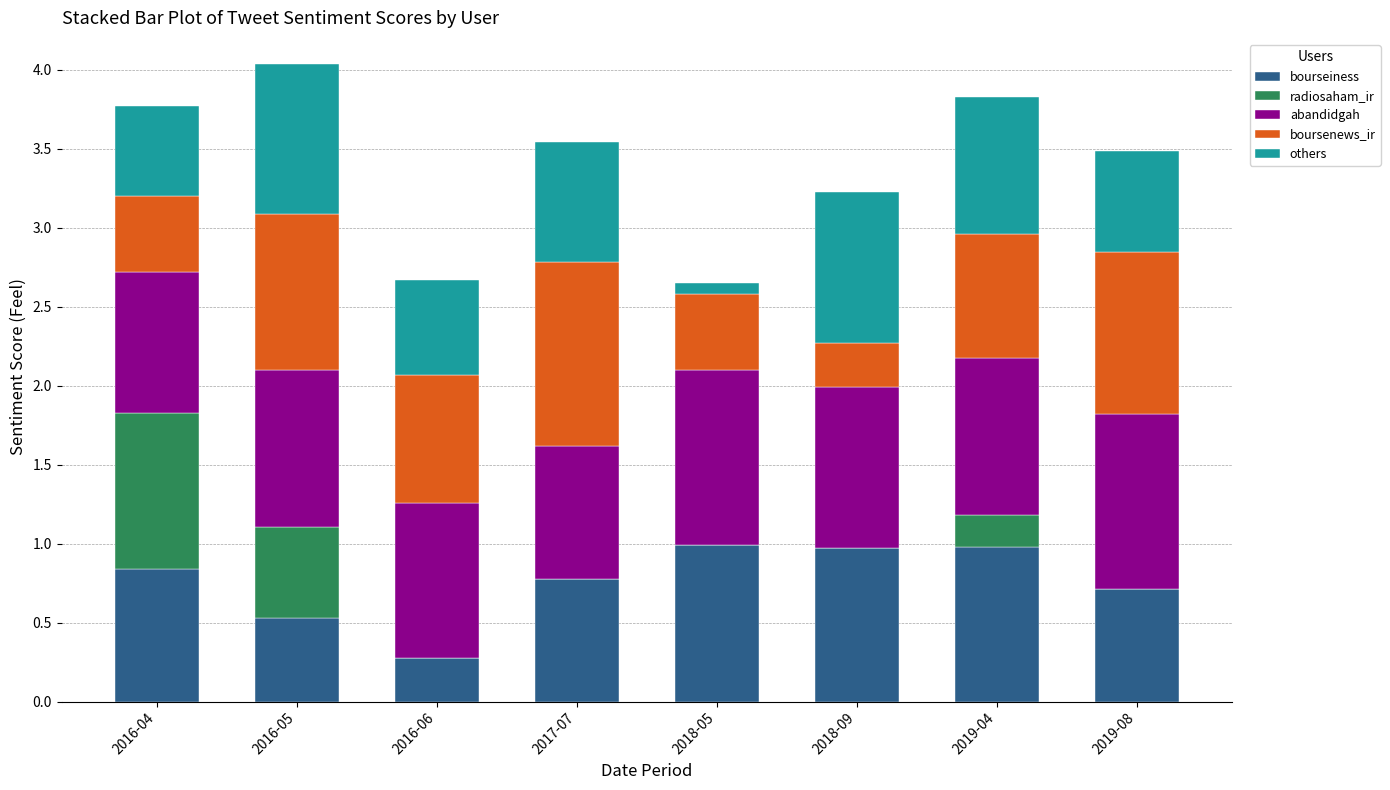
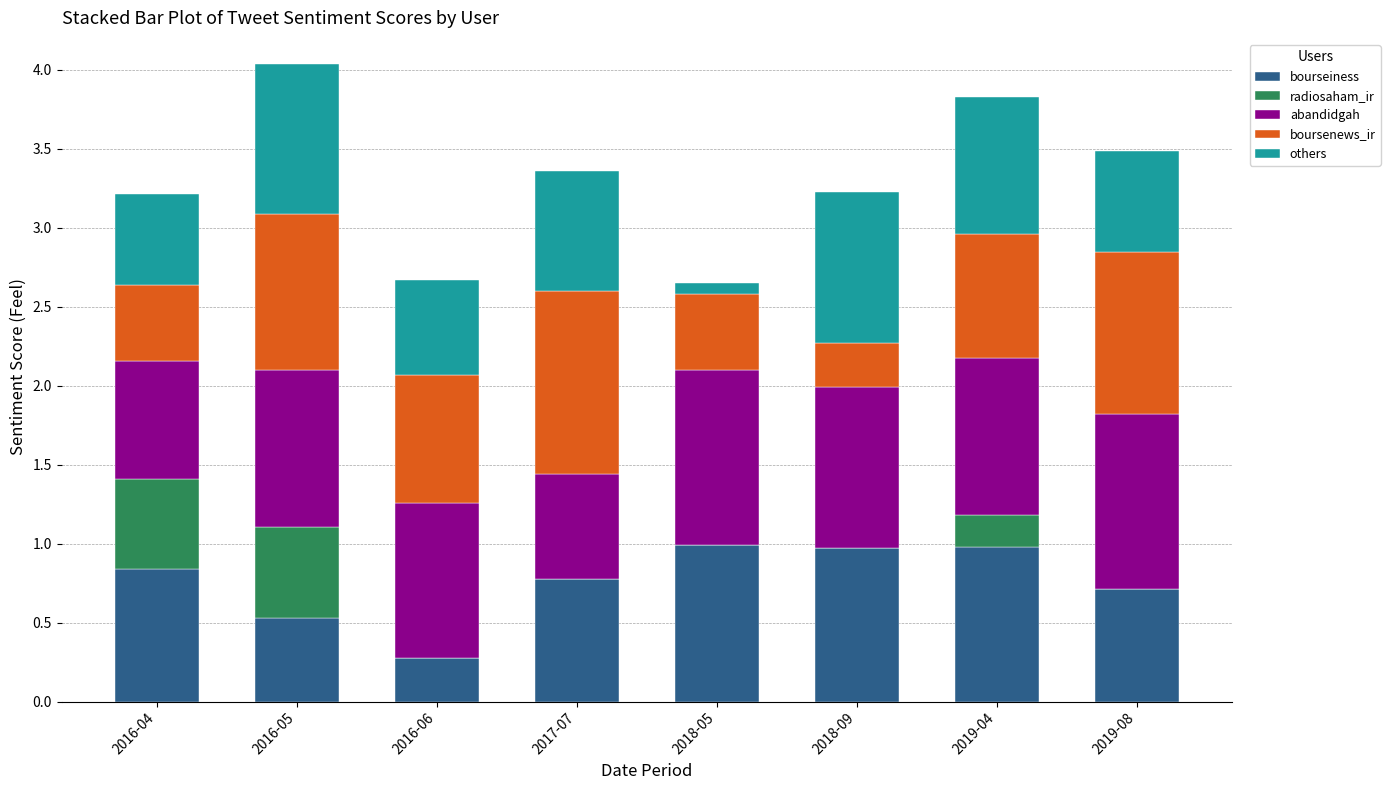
  {
    "bourseiness": {
      "2016-04": 0.84,
      "2016-05": 0.53,
      "2016-06": 0.28,
      "2017-07": 0.78,
      "2018-05": 0.99,
      "2018-09": 0.97,
      "2019-04": 0.98,
      "2019-08": 0.71
    },
    "radiosaham_ir": {
-     "2016-04": 0.99,
+     "2016-04": 0.57,
      "2016-05": 0.58,
      "2016-06": 0.00,
      "2017-07": 0.00,
      "2018-05": 0.00,
      "2018-09": 0.00,
      "2019-04": 0.20,
      "2019-08": 0.00
    },
    "abandidgah": {
-     "2016-04": 0.89,
+     "2016-04": 0.75,
      "2016-05": 0.99,
      "2016-06": 0.98,
-     "2017-07": 0.84,
+     "2017-07": 0.66,
      "2018-05": 1.11,
      "2018-09": 1.02,
      "2019-04": 1.00,
      "2019-08": 1.11
    },
    "boursenews_ir": {
      "2016-04": 0.48,
      "2016-05": 0.99,
      "2016-06": 0.81,
      "2017-07": 1.16,
      "2018-05": 0.48,
      "2018-09": 0.28,
      "2019-04": 0.79,
      "2019-08": 1.02
    },
    "others": {
      "2016-04": 0.57,
      "2016-05": 0.95,
      "2016-06": 0.61,
      "2017-07": 0.76,
      "2018-05": 0.07,
      "2018-09": 0.95,
      "2019-04": 0.86,
      "2019-08": 0.64
    }
  }
